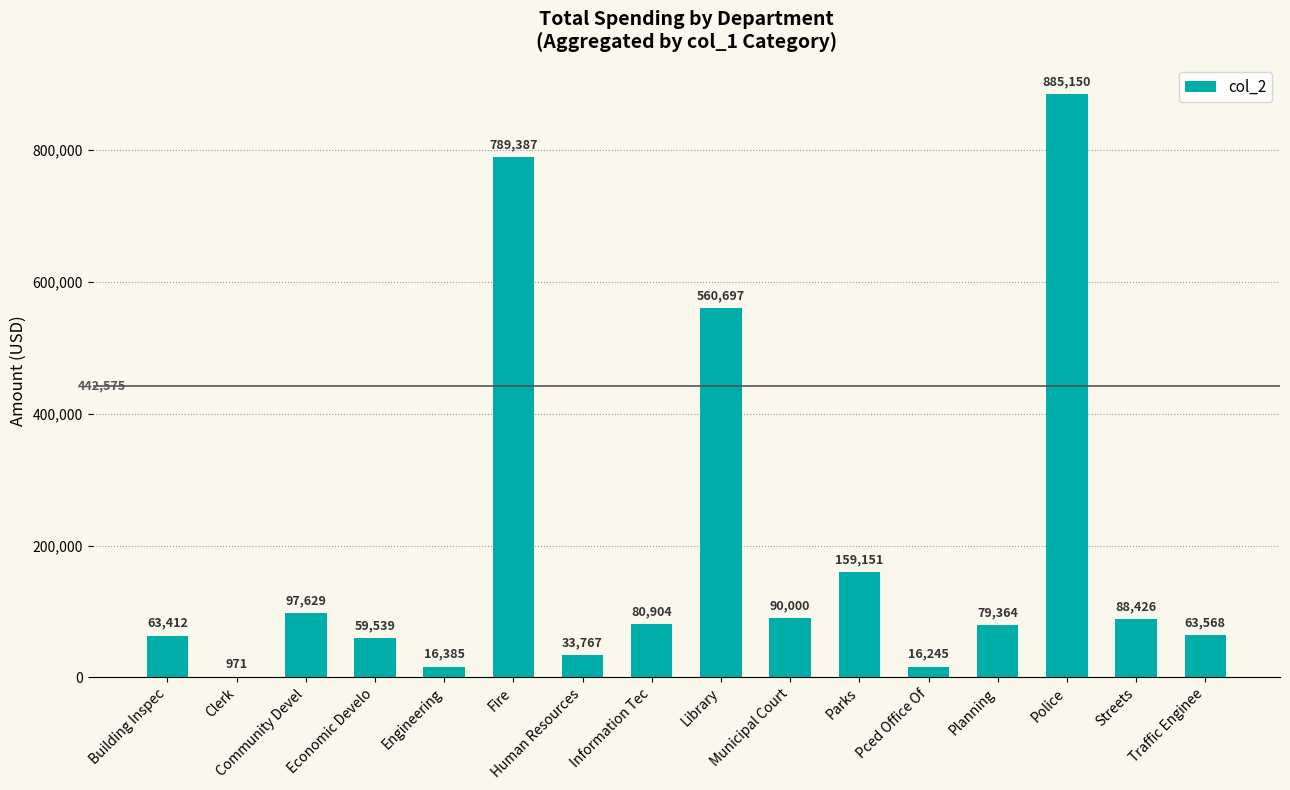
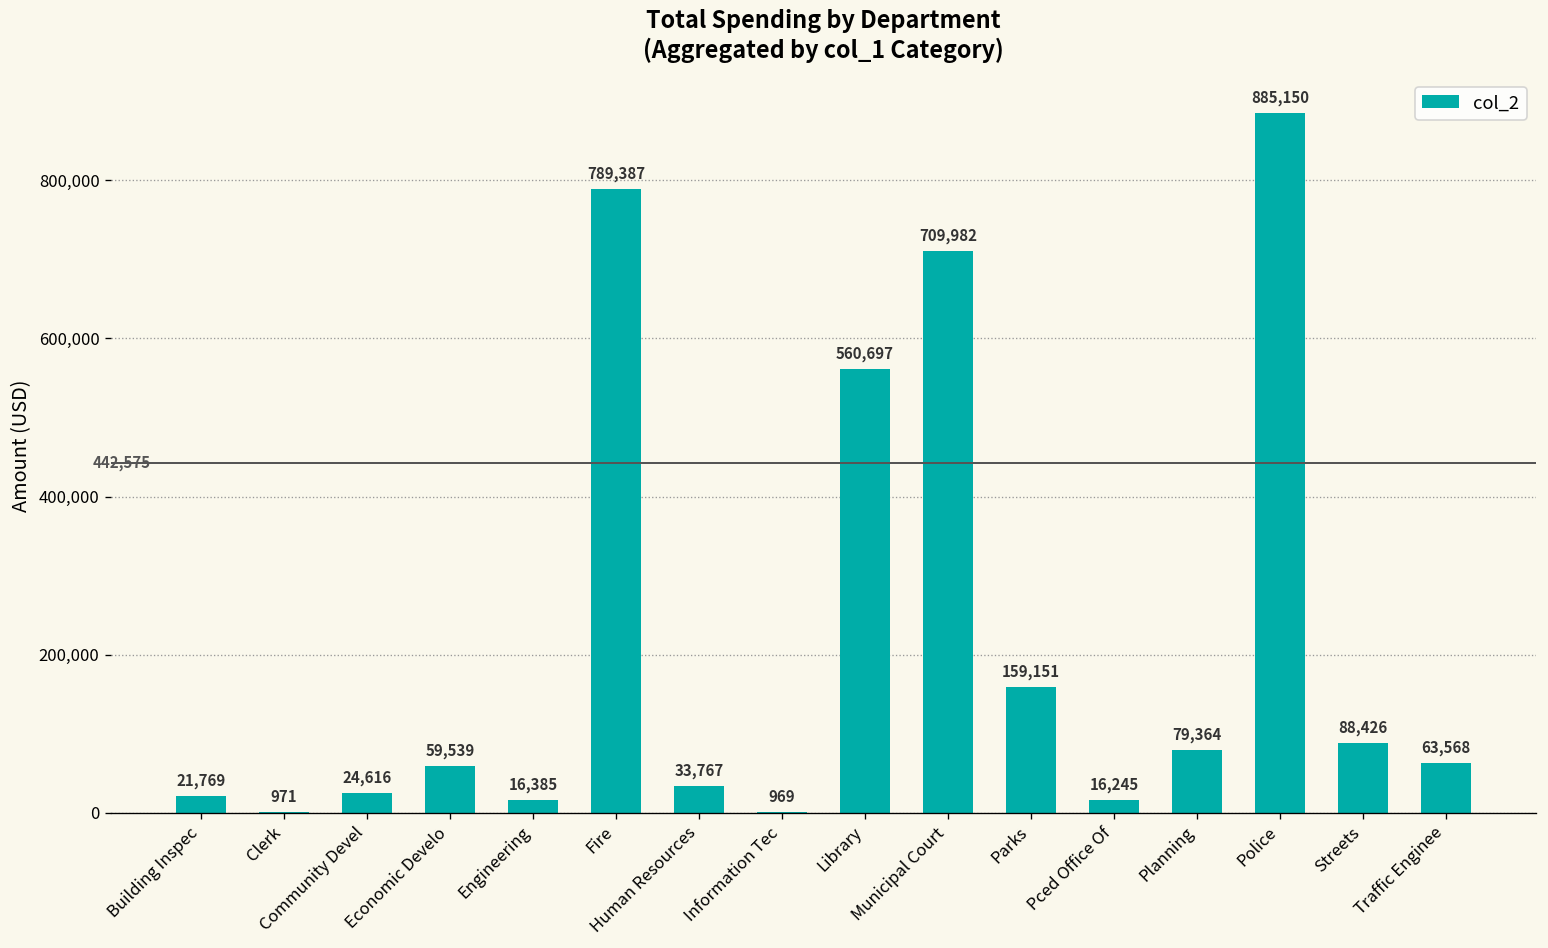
  {
-   "Building Inspec": "63,412",
+   "Building Inspec": "21,769",
    "Clerk": "971",
-   "Community Devel": "97,629",
+   "Community Devel": "24,616",
    "Economic Develo": "59,539",
    "Engineering": "16,385",
    "Fire": "789,387",
    "Human Resources": "33,767",
-   "Information Tec": "80,904",
+   "Information Tec": "969",
    "Library": "560,697",
-   "Municipal Court": "90,000",
+   "Municipal Court": "709,982",
    "Parks": "159,151",
    "Pced Office Of": "16,245",
    "Planning": "79,364",
    "Police": "885,150",
    "Streets": "88,426",
    "Traffic Enginee": "63,568"
  }
